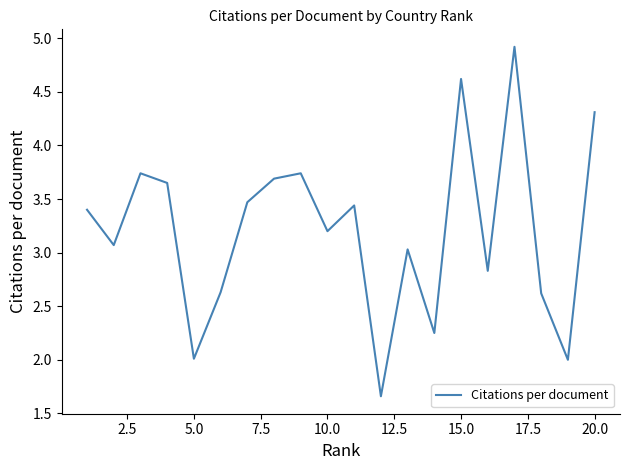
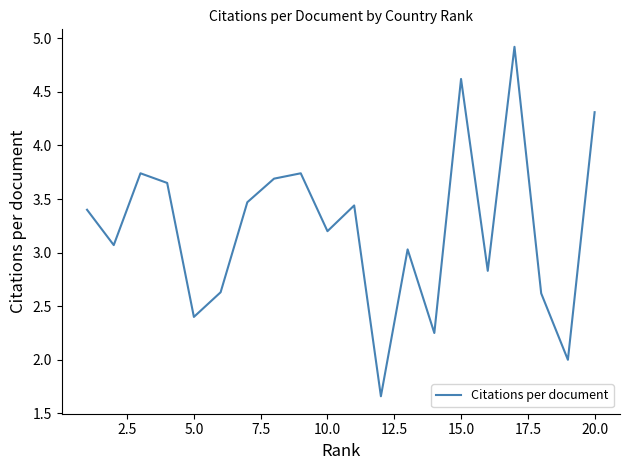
  {
-   "5.0": 2.01,
+   "5.0": 2.40,
    "10.0": 3.20,
    "15.0": 4.62,
    "20.0": 4.31
  }
